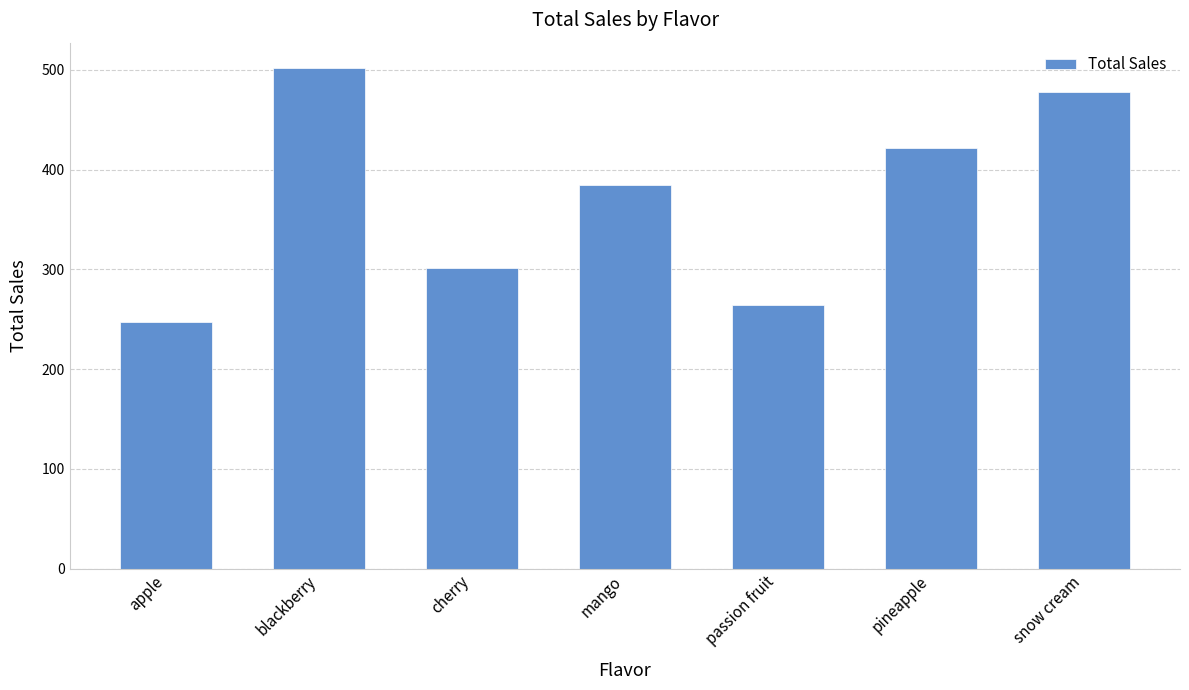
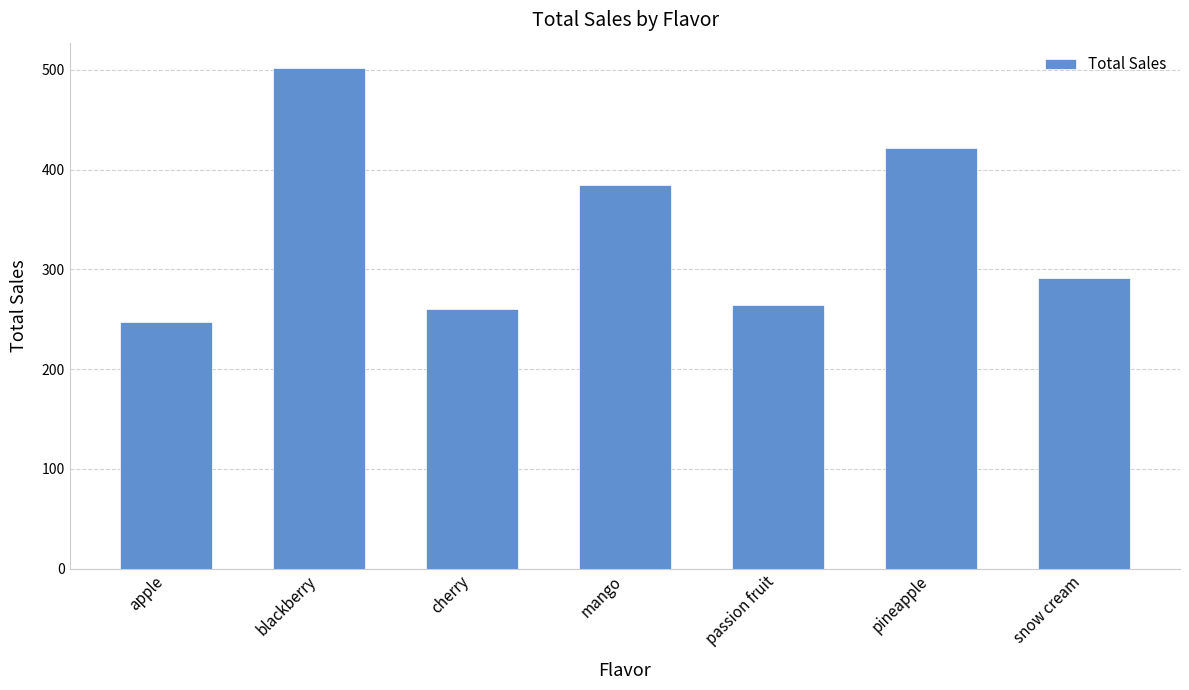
  {
    "apple": 250,
    "blackberry": 500,
-   "cherry": 300,
+   "cherry": 260,
    "mango": 380,
    "passion fruit": 260,
    "pineapple": 420,
-   "snow cream": 480
+   "snow cream": 290
  }
